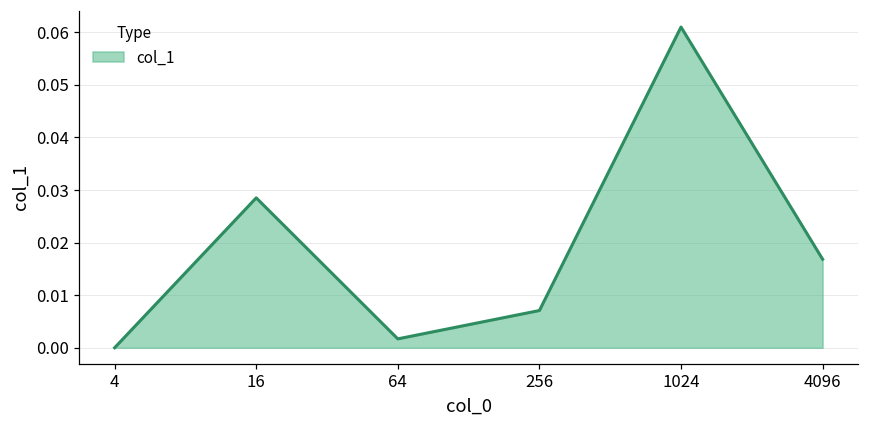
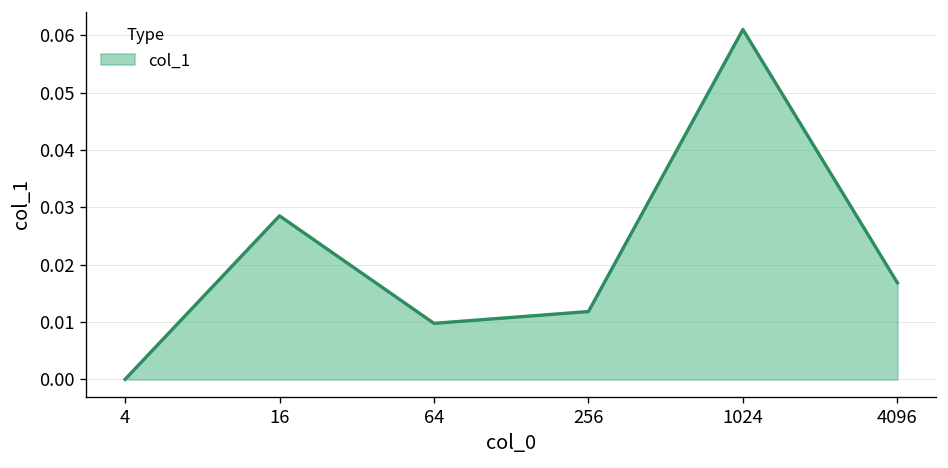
  {
    "4": 0.000,
    "16": 0.029,
-   "64": 0.002,
-   "256": 0.007,
+   "64": 0.010,
+   "256": 0.012,
    "1024": 0.061,
    "4096": 0.017
  }
